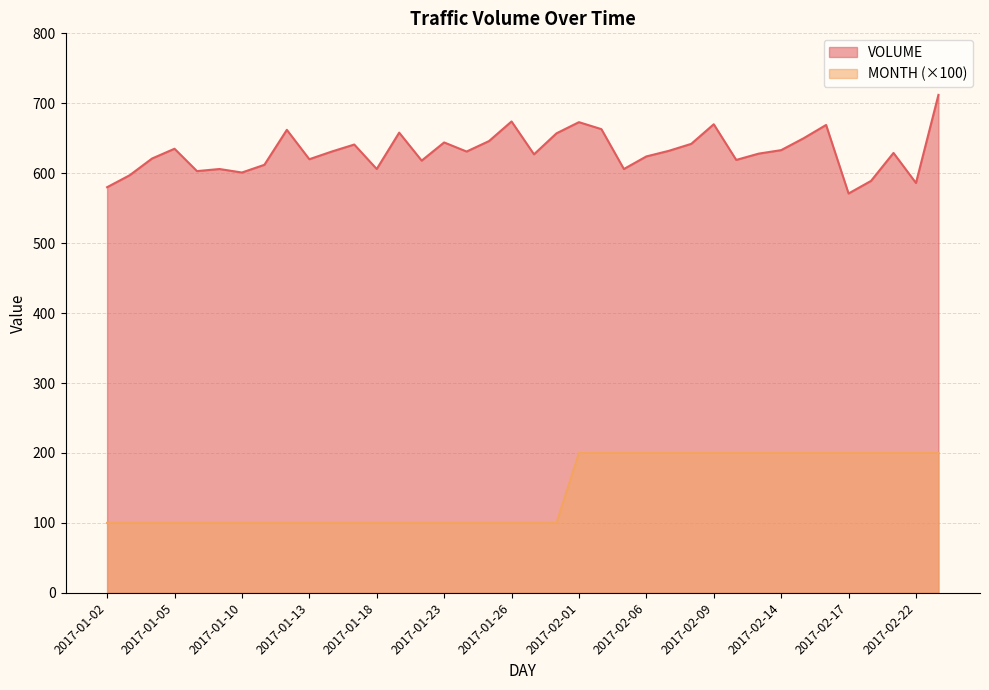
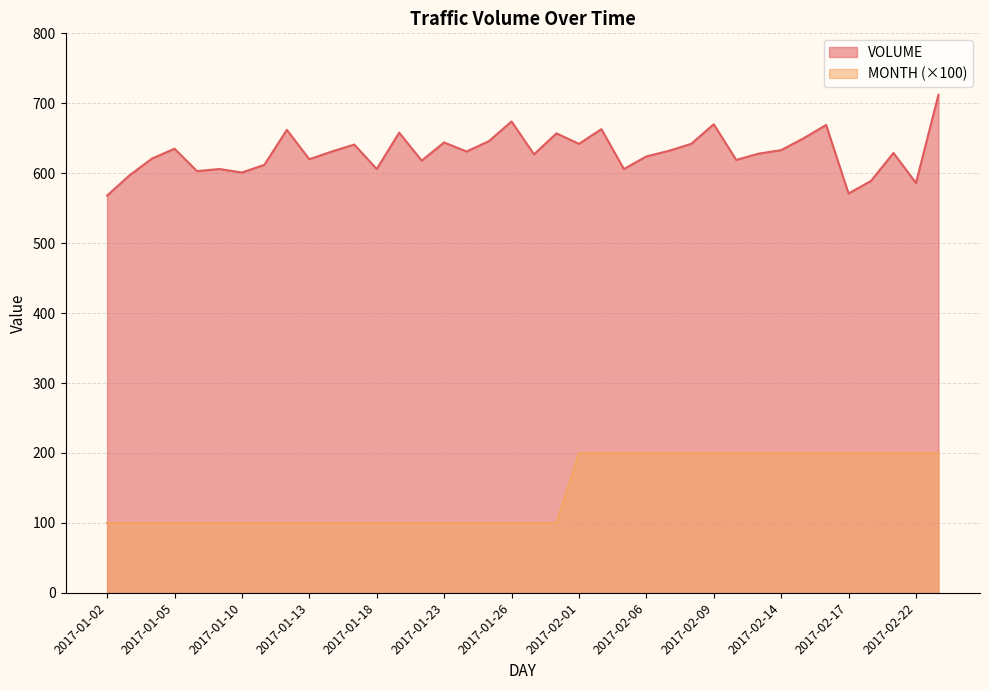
  {
    "VOLUME": {
-     "2017-01-02": 580,
+     "2017-01-02": 570,
      "2017-01-05": 640,
      "2017-01-10": 600,
      "2017-01-13": 620,
      "2017-01-18": 610,
      "2017-01-23": 640,
      "2017-01-26": 670,
-     "2017-02-01": 670,
+     "2017-02-01": 640,
      "2017-02-06": 620,
      "2017-02-09": 670,
      "2017-02-14": 630,
      "2017-02-17": 570,
      "2017-02-22": 590
    },
    "MONTH (×100)": {
      "2017-01-02": 100,
      "2017-01-05": 100,
      "2017-01-10": 100,
      "2017-01-13": 100,
      "2017-01-18": 100,
      "2017-01-23": 100,
      "2017-01-26": 100,
      "2017-02-01": 200,
      "2017-02-06": 200,
      "2017-02-09": 200,
      "2017-02-14": 200,
      "2017-02-17": 200,
      "2017-02-22": 200
    }
  }
